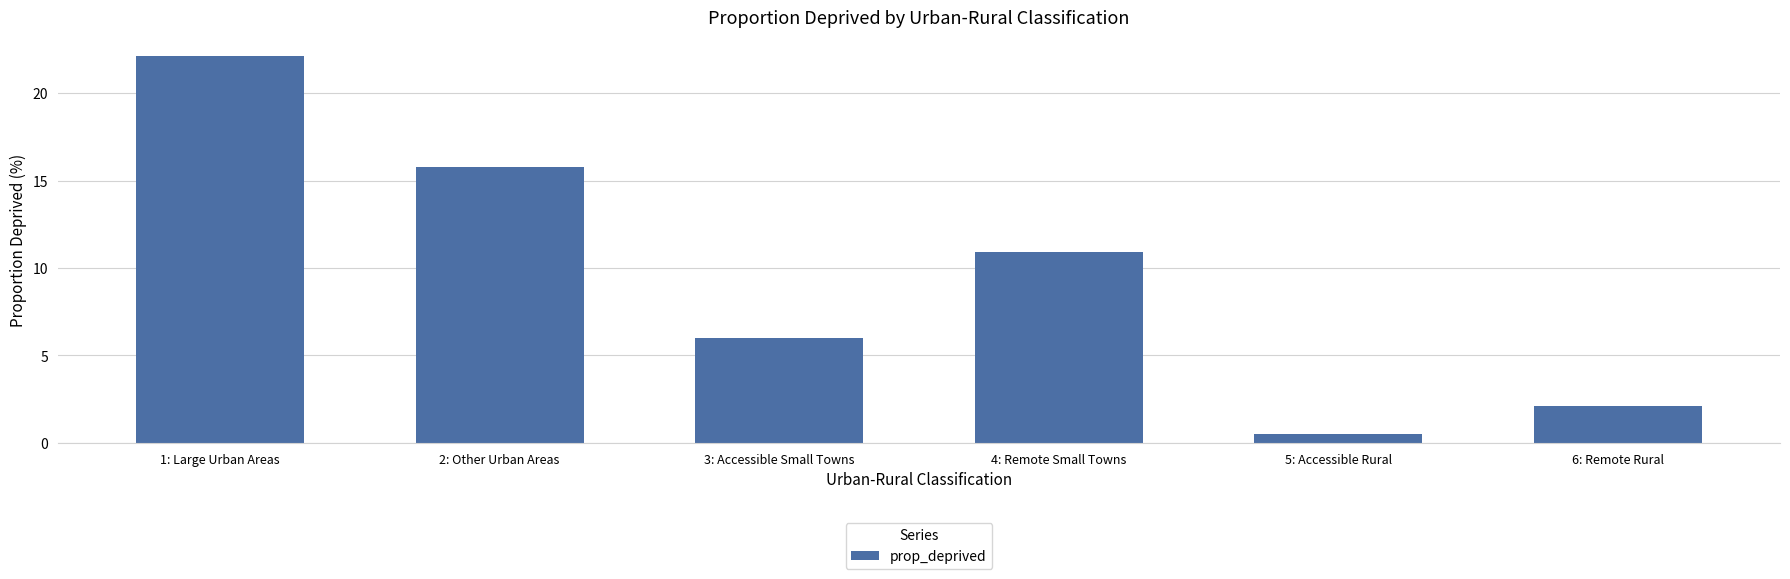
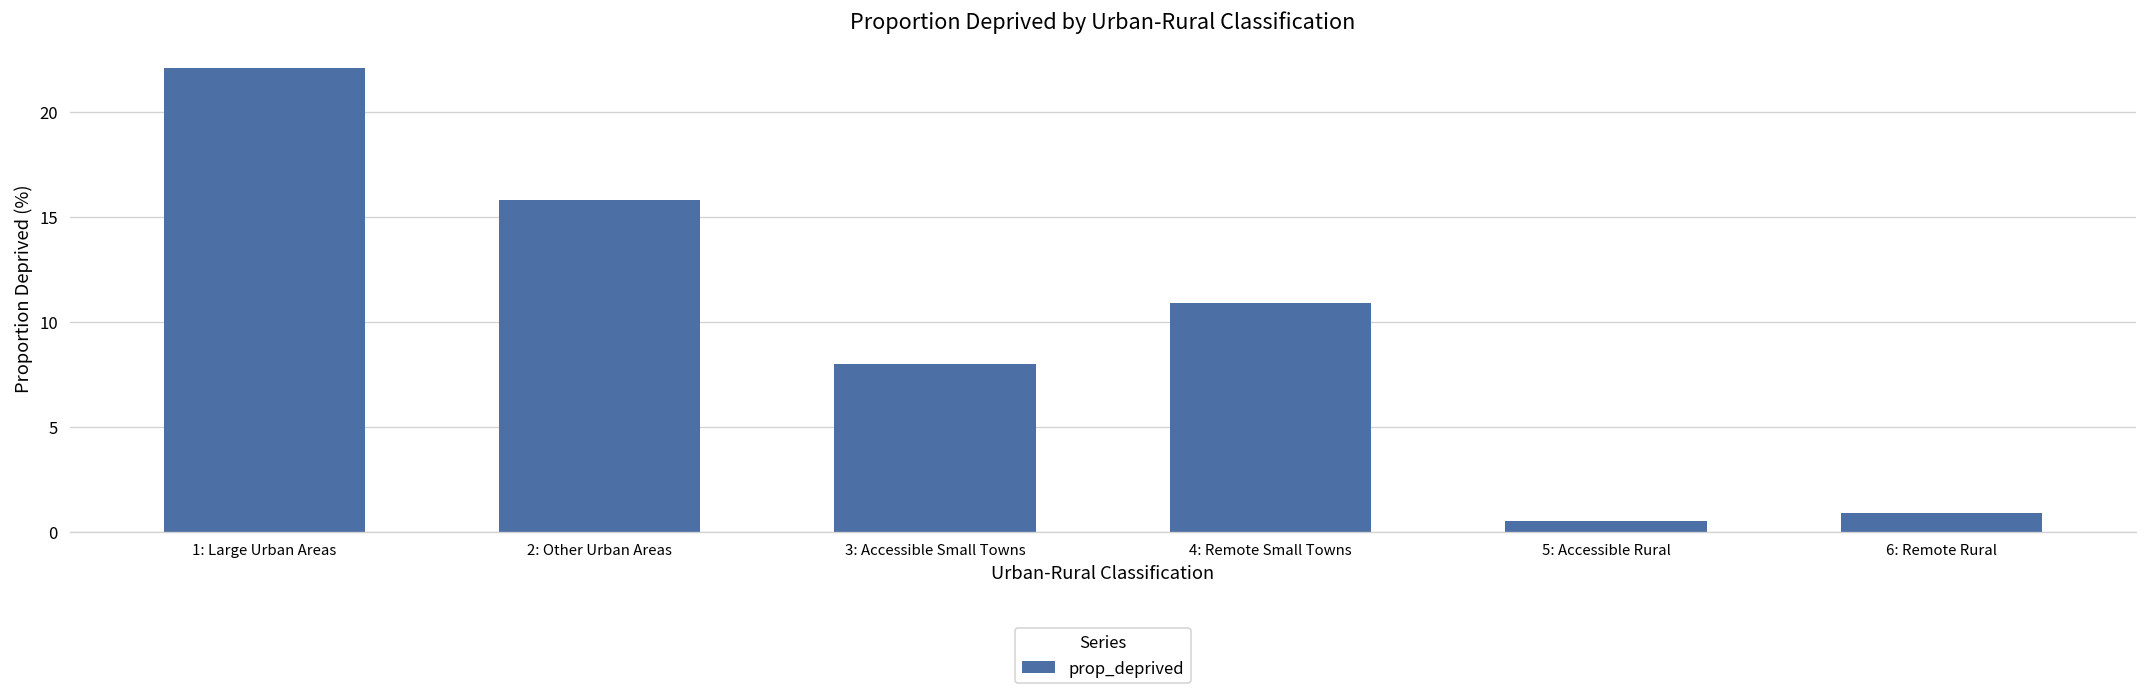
  {
    "1: Large Urban Areas": 22.1,
    "2: Other Urban Areas": 15.8,
-   "3: Accessible Small Towns": 6,
+   "3: Accessible Small Towns": 8,
    "4: Remote Small Towns": 10.9,
    "5: Accessible Rural": 0.5,
-   "6: Remote Rural": 2.1
+   "6: Remote Rural": 0.9
  }
